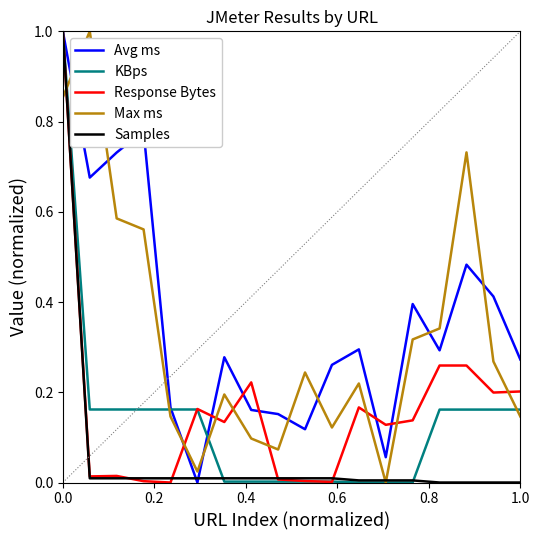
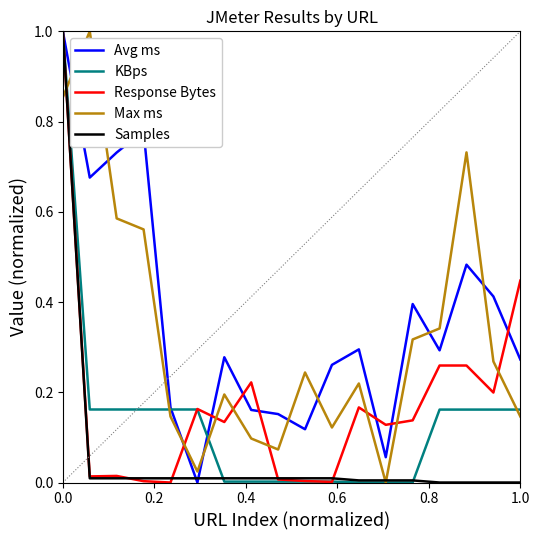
  {
    "Avg ms": {
      "1.0": 0.27
    },
    "KBps": {
      "1.0": 0.16
    },
    "Response Bytes": {
-     "1.0": 0.20
+     "1.0": 0.45
    },
    "Max ms": {
      "0.0": 0.85,
      "1.0": 0.15
    },
    "Samples": {
      "1.0": 0.00
    }
  }
